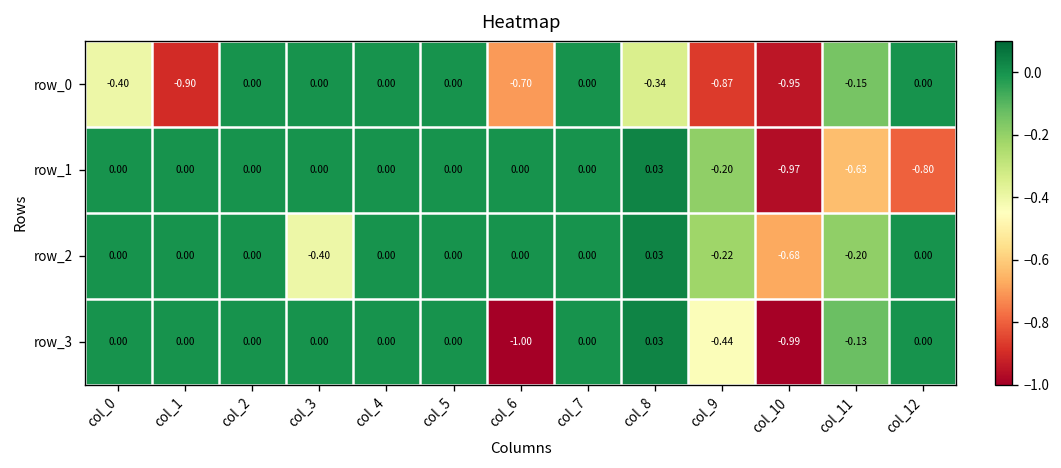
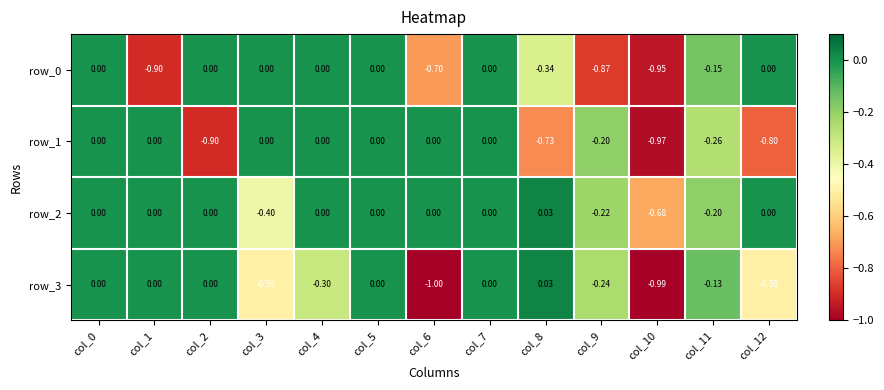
  {
    "row_0": {
-     "col_0": -0.40,
+     "col_0": 0.00,
      "col_1": -0.90,
      "col_2": 0.00,
      "col_3": 0.00,
      "col_4": 0.00,
      "col_5": 0.00,
      "col_6": -0.70,
      "col_7": 0.00,
      "col_8": -0.34,
      "col_9": -0.87,
      "col_10": -0.95,
      "col_11": -0.15,
      "col_12": 0.00
    },
    "row_1": {
      "col_0": 0.00,
      "col_1": 0.00,
-     "col_2": 0.00,
+     "col_2": -0.90,
      "col_3": 0.00,
      "col_4": 0.00,
      "col_5": 0.00,
      "col_6": 0.00,
      "col_7": 0.00,
-     "col_8": 0.03,
+     "col_8": -0.73,
      "col_9": -0.20,
      "col_10": -0.97,
-     "col_11": -0.63,
+     "col_11": -0.26,
      "col_12": -0.80
    },
    "row_2": {
      "col_0": 0.00,
      "col_1": 0.00,
      "col_2": 0.00,
      "col_3": -0.40,
      "col_4": 0.00,
      "col_5": 0.00,
      "col_6": 0.00,
      "col_7": 0.00,
      "col_8": 0.03,
      "col_9": -0.22,
      "col_10": -0.68,
      "col_11": -0.20,
      "col_12": 0.00
    },
    "row_3": {
      "col_0": 0.00,
      "col_1": 0.00,
      "col_2": 0.00,
-     "col_3": 0.00,
-     "col_4": 0.00,
+     "col_3": -0.50,
+     "col_4": -0.30,
      "col_5": 0.00,
      "col_6": -1.00,
      "col_7": 0.00,
      "col_8": 0.03,
-     "col_9": -0.44,
+     "col_9": -0.24,
      "col_10": -0.99,
      "col_11": -0.13,
-     "col_12": 0.00
+     "col_12": -0.50
    }
  }
